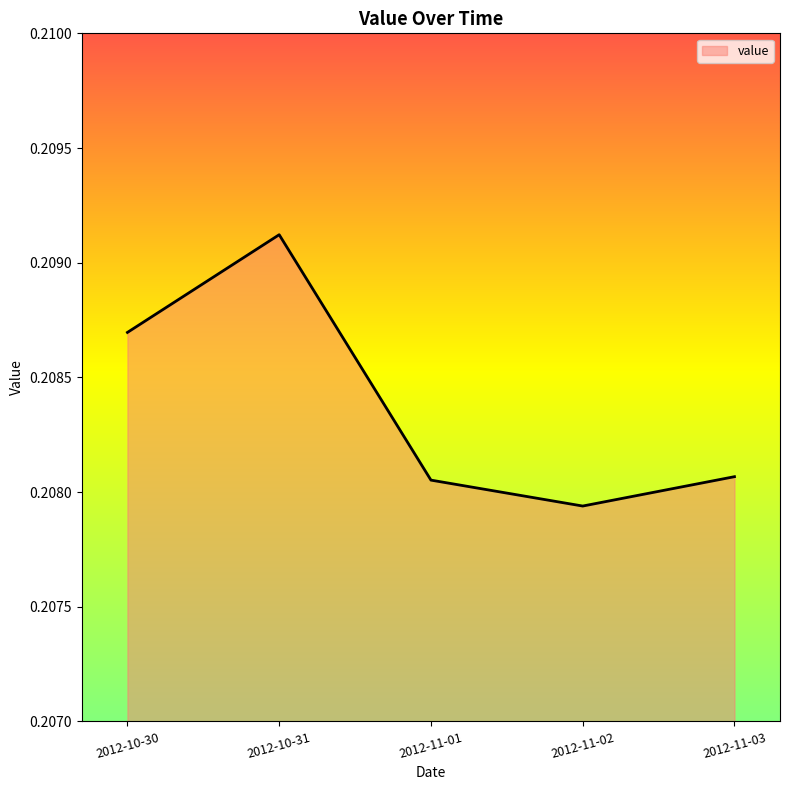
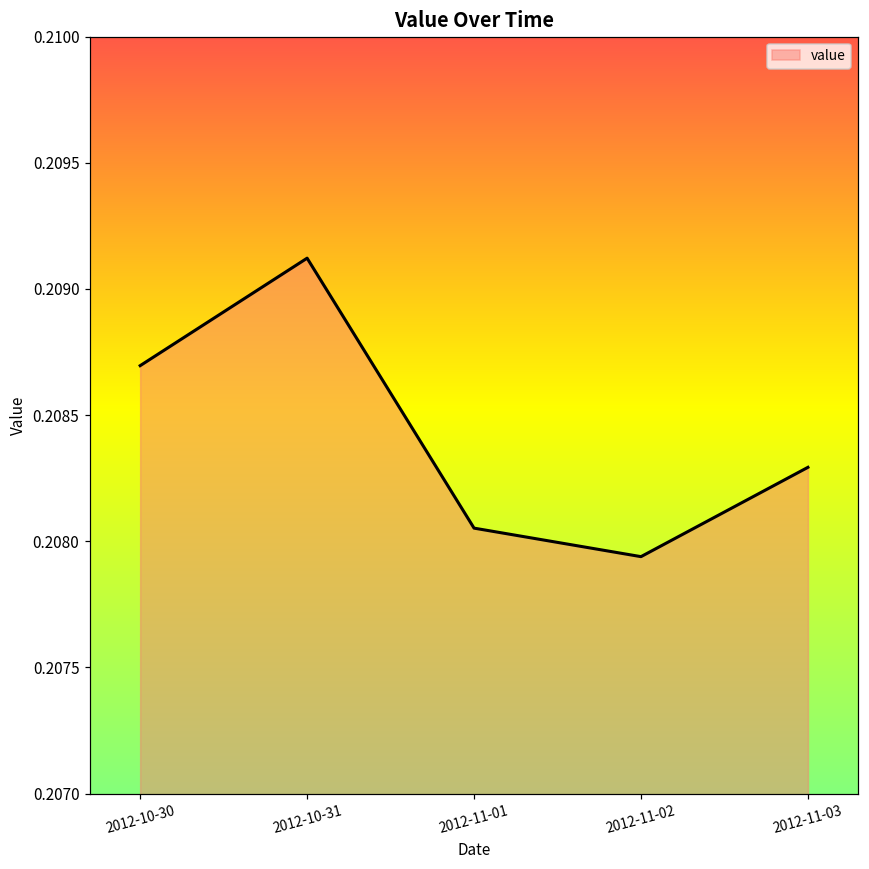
  {
    "2012-10-30": 0.20870,
    "2012-10-31": 0.20912,
    "2012-11-01": 0.20805,
    "2012-11-02": 0.20794,
-   "2012-11-03": 0.20807
+   "2012-11-03": 0.20829
  }
